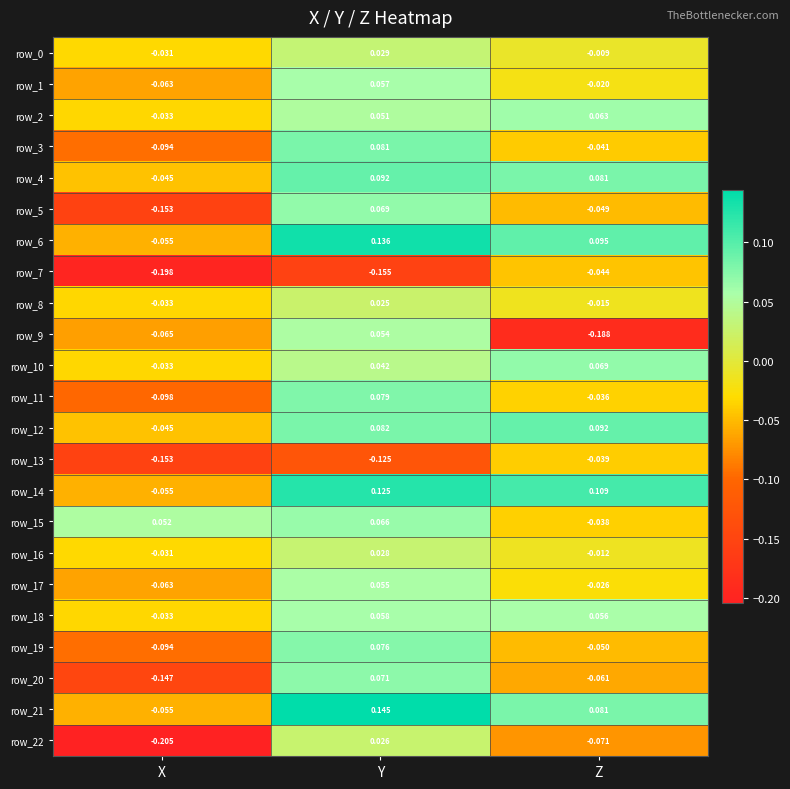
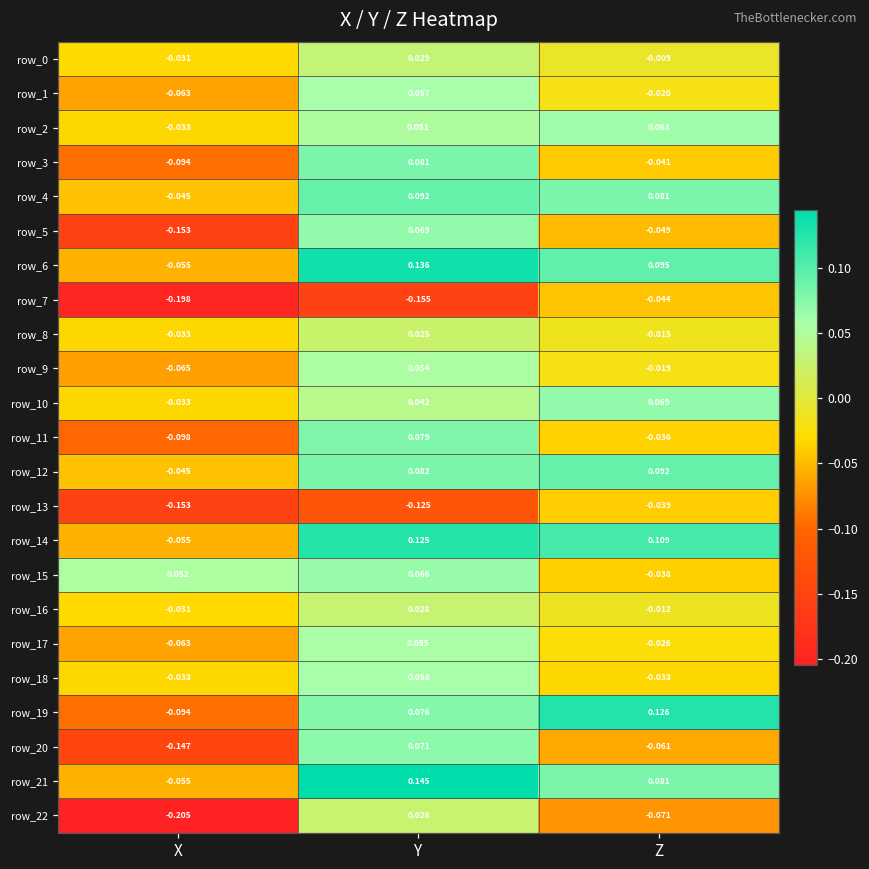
  {
    "row_0": {
      "X": -0.031,
      "Y": 0.029,
      "Z": -0.009
    },
    "row_1": {
      "X": -0.063,
      "Y": 0.057,
      "Z": -0.020
    },
    "row_2": {
      "X": -0.033,
      "Y": 0.051,
      "Z": 0.063
    },
    "row_3": {
      "X": -0.094,
      "Y": 0.081,
      "Z": -0.041
    },
    "row_4": {
      "X": -0.045,
      "Y": 0.092,
      "Z": 0.081
    },
    "row_5": {
      "X": -0.153,
      "Y": 0.069,
      "Z": -0.049
    },
    "row_6": {
      "X": -0.055,
      "Y": 0.136,
      "Z": 0.095
    },
    "row_7": {
      "X": -0.198,
      "Y": -0.155,
      "Z": -0.044
    },
    "row_8": {
      "X": -0.033,
      "Y": 0.025,
      "Z": -0.015
    },
    "row_9": {
      "X": -0.065,
      "Y": 0.054,
-     "Z": -0.188
+     "Z": -0.019
    },
    "row_10": {
      "X": -0.033,
      "Y": 0.042,
      "Z": 0.069
    },
    "row_11": {
      "X": -0.098,
      "Y": 0.079,
      "Z": -0.036
    },
    "row_12": {
      "X": -0.045,
      "Y": 0.082,
      "Z": 0.092
    },
    "row_13": {
      "X": -0.153,
      "Y": -0.125,
      "Z": -0.039
    },
    "row_14": {
      "X": -0.055,
      "Y": 0.125,
      "Z": 0.109
    },
    "row_15": {
      "X": 0.052,
      "Y": 0.066,
      "Z": -0.038
    },
    "row_16": {
      "X": -0.031,
      "Y": 0.028,
      "Z": -0.012
    },
    "row_17": {
      "X": -0.063,
      "Y": 0.055,
      "Z": -0.026
    },
    "row_18": {
      "X": -0.033,
      "Y": 0.058,
-     "Z": 0.056
+     "Z": -0.033
    },
    "row_19": {
      "X": -0.094,
      "Y": 0.076,
-     "Z": -0.050
+     "Z": 0.126
    },
    "row_20": {
      "X": -0.147,
      "Y": 0.071,
      "Z": -0.061
    },
    "row_21": {
      "X": -0.055,
      "Y": 0.145,
      "Z": 0.081
    },
    "row_22": {
      "X": -0.205,
      "Y": 0.026,
      "Z": -0.071
    }
  }
